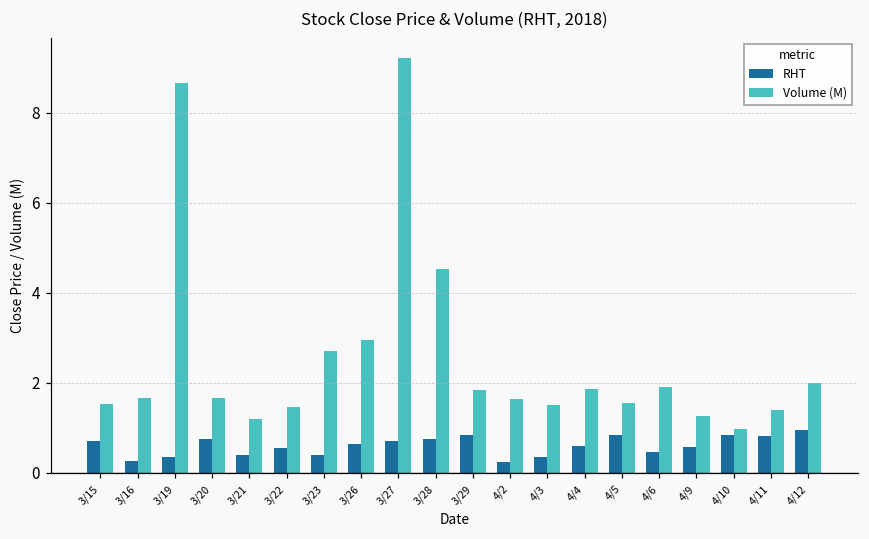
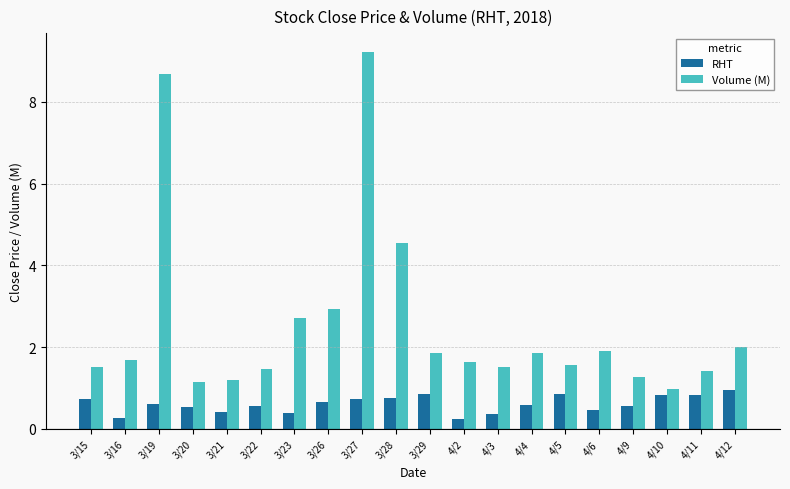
  {
    "RHT": {
      "3/15": 0.7,
      "3/16": 0.3,
-     "3/19": 0.4,
-     "3/20": 0.8,
+     "3/19": 0.6,
+     "3/20": 0.5,
      "3/21": 0.4,
      "3/22": 0.6,
      "3/23": 0.4,
      "3/26": 0.7,
      "3/27": 0.7,
      "3/28": 0.8,
      "3/29": 0.8,
      "4/2": 0.2,
      "4/3": 0.4,
      "4/4": 0.6,
      "4/5": 0.8,
      "4/6": 0.5,
      "4/9": 0.6,
      "4/10": 0.8,
      "4/11": 0.8,
      "4/12": 1.0
    },
    "Volume (M)": {
      "3/15": 1.5,
      "3/16": 1.7,
      "3/19": 8.7,
-     "3/20": 1.7,
+     "3/20": 1.1,
      "3/21": 1.2,
      "3/22": 1.5,
      "3/23": 2.7,
      "3/26": 2.9,
      "3/27": 9.2,
      "3/28": 4.5,
      "3/29": 1.8,
      "4/2": 1.6,
      "4/3": 1.5,
      "4/4": 1.9,
      "4/5": 1.6,
      "4/6": 1.9,
      "4/9": 1.3,
      "4/10": 1.0,
      "4/11": 1.4,
      "4/12": 2.0
    }
  }
